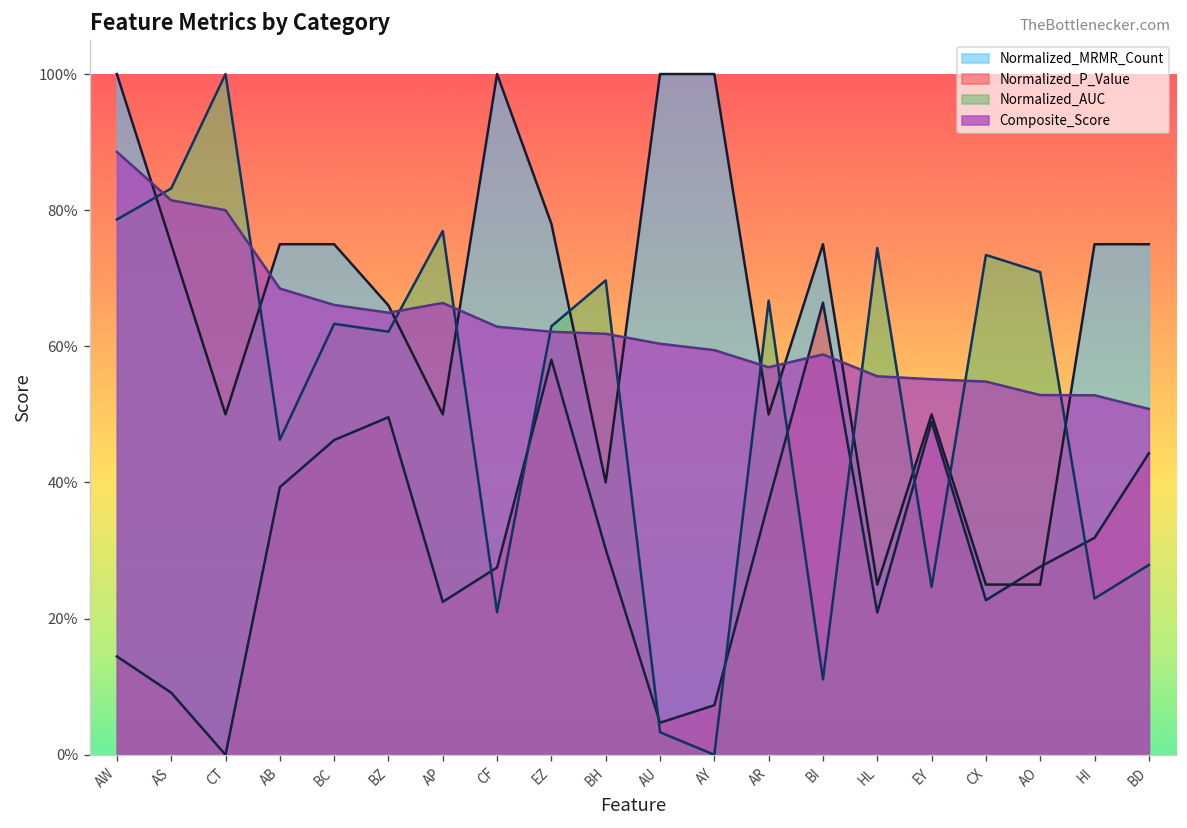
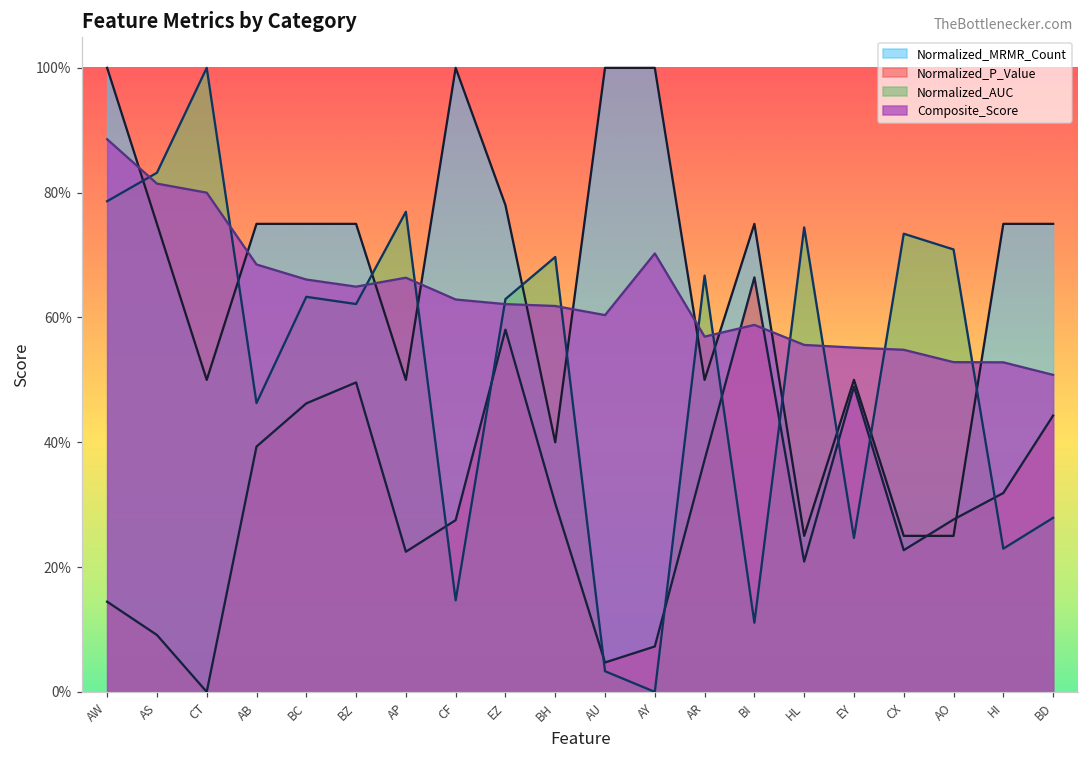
  {
    "Normalized_MRMR_Count": {
      "AW": "100%",
      "AS": "75%",
      "CT": "50%",
      "AB": "75%",
      "BC": "75%",
-     "BZ": "66%",
+     "BZ": "75%",
      "AP": "50%",
      "CF": "100%",
      "EZ": "78%",
      "BH": "40%",
      "AU": "100%",
      "AY": "100%",
      "AR": "50%",
      "BI": "75%",
      "HL": "25%",
      "EY": "50%",
      "CX": "25%",
      "AO": "25%",
      "HI": "75%",
      "BD": "75%"
    },
    "Normalized_P_Value": {
      "AW": "14%",
      "AS": "9%",
      "CT": "0%",
      "AB": "39%",
      "BC": "46%",
      "BZ": "50%",
      "AP": "22%",
      "CF": "28%",
      "EZ": "58%",
      "BH": "30%",
      "AU": "5%",
      "AY": "7%",
      "AR": "37%",
      "BI": "66%",
      "HL": "21%",
      "EY": "49%",
      "CX": "23%",
      "AO": "28%",
      "HI": "32%",
      "BD": "44%"
    },
    "Normalized_AUC": {
      "AW": "79%",
      "AS": "83%",
      "CT": "100%",
      "AB": "46%",
      "BC": "63%",
      "BZ": "62%",
      "AP": "77%",
-     "CF": "21%",
+     "CF": "15%",
      "EZ": "63%",
      "BH": "70%",
      "AU": "3%",
      "AY": "0%",
      "AR": "67%",
      "BI": "11%",
      "HL": "74%",
      "EY": "25%",
      "CX": "73%",
      "AO": "71%",
      "HI": "23%",
      "BD": "28%"
    },
    "Composite_Score": {
      "AW": "89%",
      "AS": "81%",
      "CT": "80%",
      "AB": "68%",
      "BC": "66%",
      "BZ": "65%",
      "AP": "66%",
      "CF": "63%",
      "EZ": "62%",
      "BH": "62%",
      "AU": "60%",
-     "AY": "59%",
+     "AY": "70%",
      "AR": "57%",
      "BI": "59%",
      "HL": "56%",
      "EY": "55%",
      "CX": "55%",
      "AO": "53%",
      "HI": "53%",
      "BD": "51%"
    }
  }
